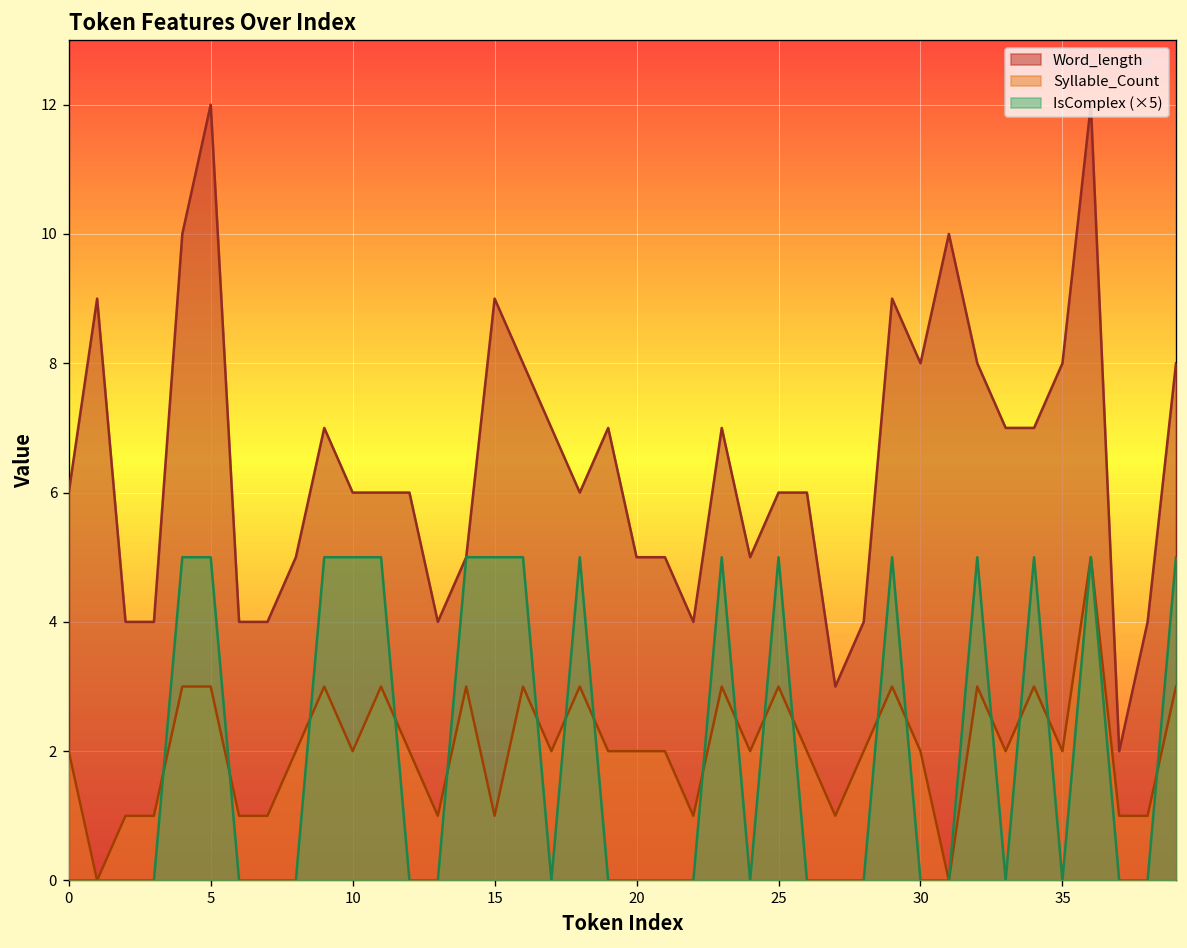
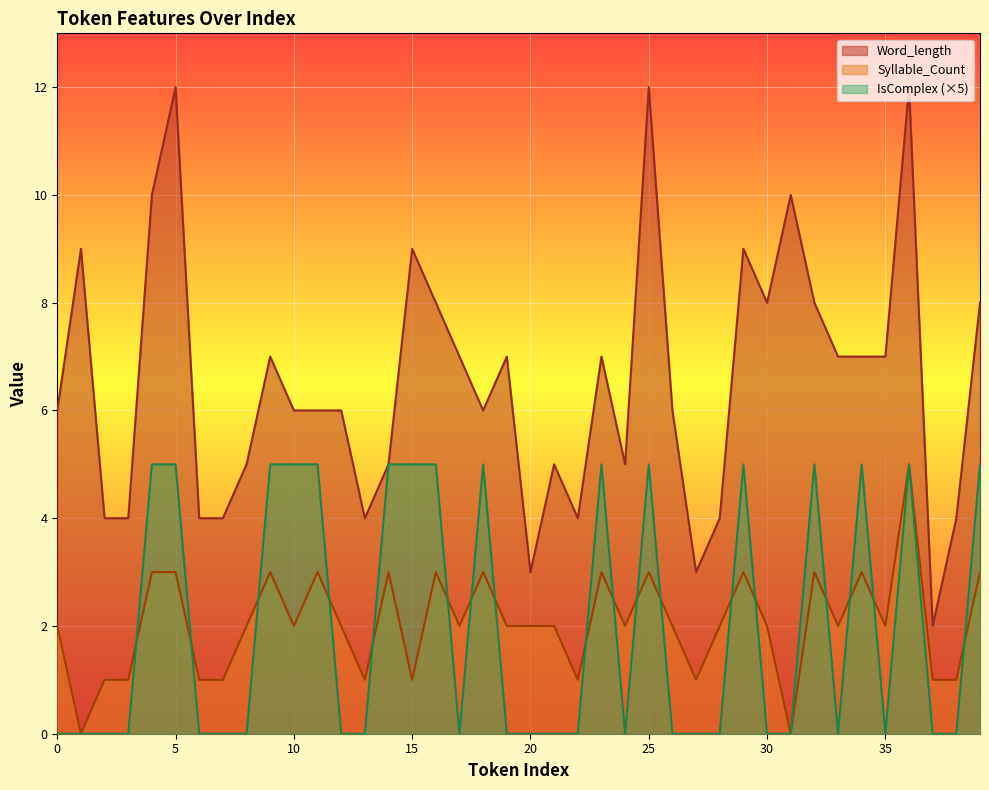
  {
    "Word_length": {
      "0": 6,
      "5": 12,
      "10": 6,
      "15": 9,
-     "20": 5,
-     "25": 6,
+     "20": 3,
+     "25": 12,
      "30": 8,
-     "35": 8
+     "35": 7
    },
    "Syllable_Count": {
      "0": 2,
      "5": 3,
      "10": 2,
      "15": 1,
      "20": 2,
      "25": 3,
      "30": 2,
      "35": 2
    },
    "IsComplex (×5)": {
      "0": 0,
      "5": 5,
      "10": 5,
      "15": 5,
      "20": 0,
      "25": 5,
      "30": 0,
      "35": 0
    }
  }
